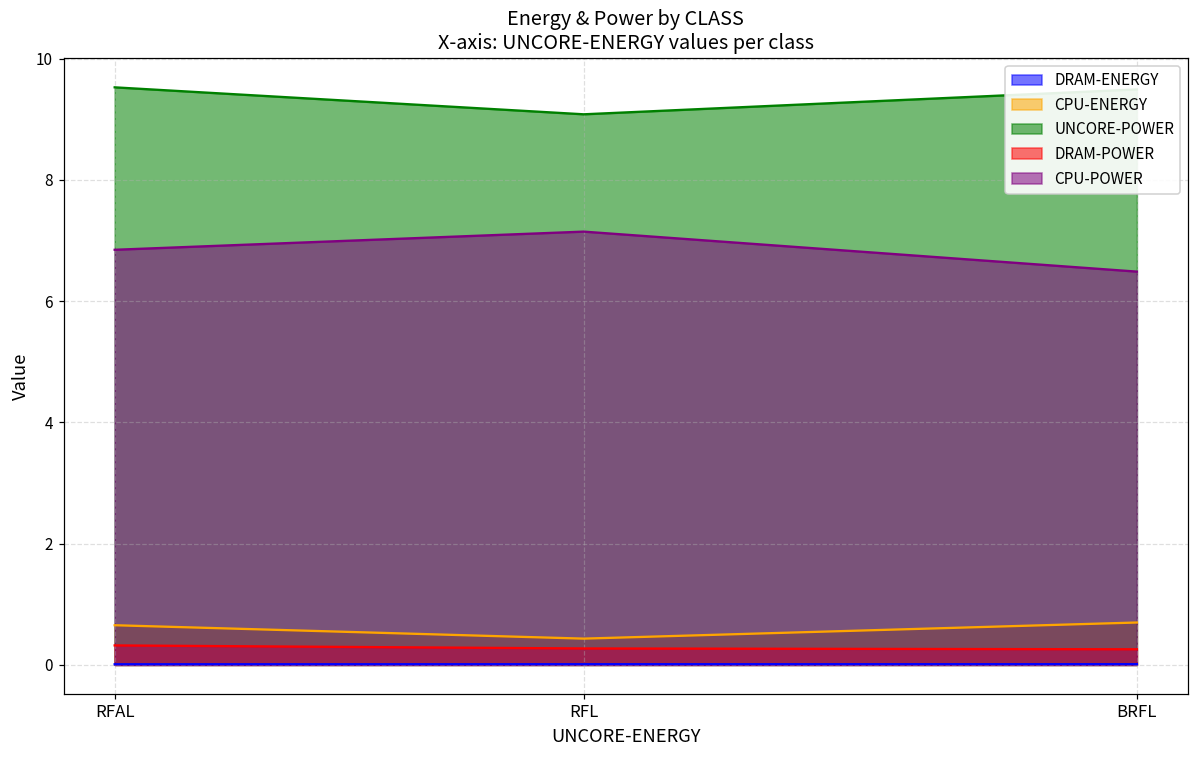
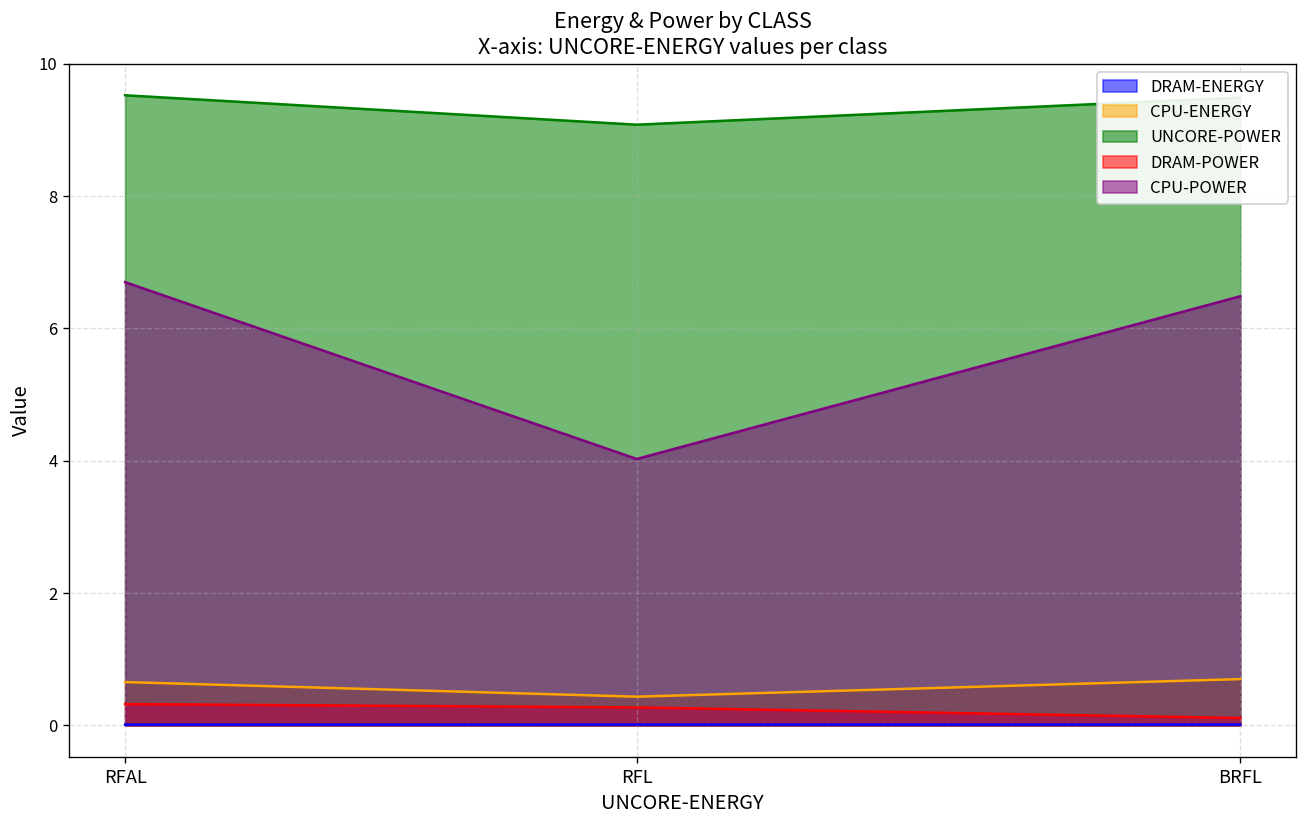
  {
    "DRAM-ENERGY": {
      "RFAL": 0.0,
      "RFL": 0.0,
      "BRFL": 0.0
    },
    "CPU-ENERGY": {
      "RFAL": 0.7,
      "RFL": 0.4,
      "BRFL": 0.7
    },
    "UNCORE-POWER": {
      "RFAL": 9.5,
      "RFL": 9.1
    },
    "DRAM-POWER": {
      "RFAL": 0.3,
      "RFL": 0.3,
-     "BRFL": 0.3
+     "BRFL": 0.1
    },
    "CPU-POWER": {
-     "RFAL": 6.8,
-     "RFL": 7.1,
+     "RFAL": 6.7,
+     "RFL": 4.0,
      "BRFL": 6.5
    }
  }
